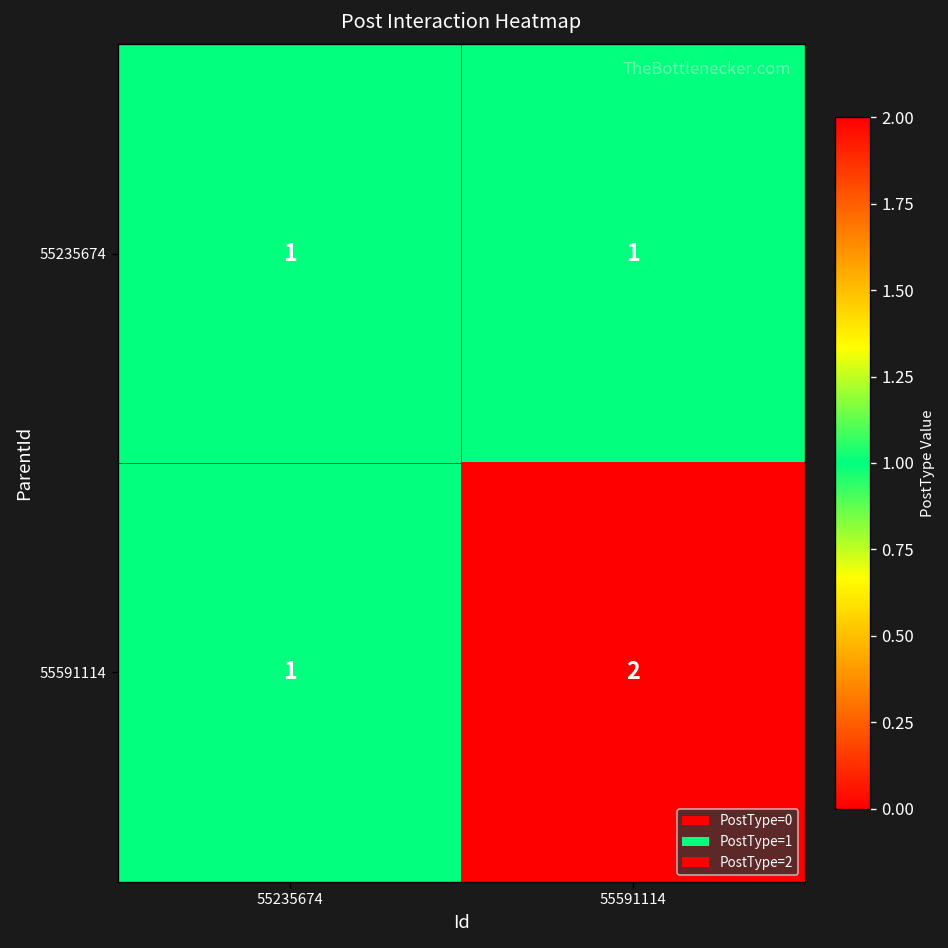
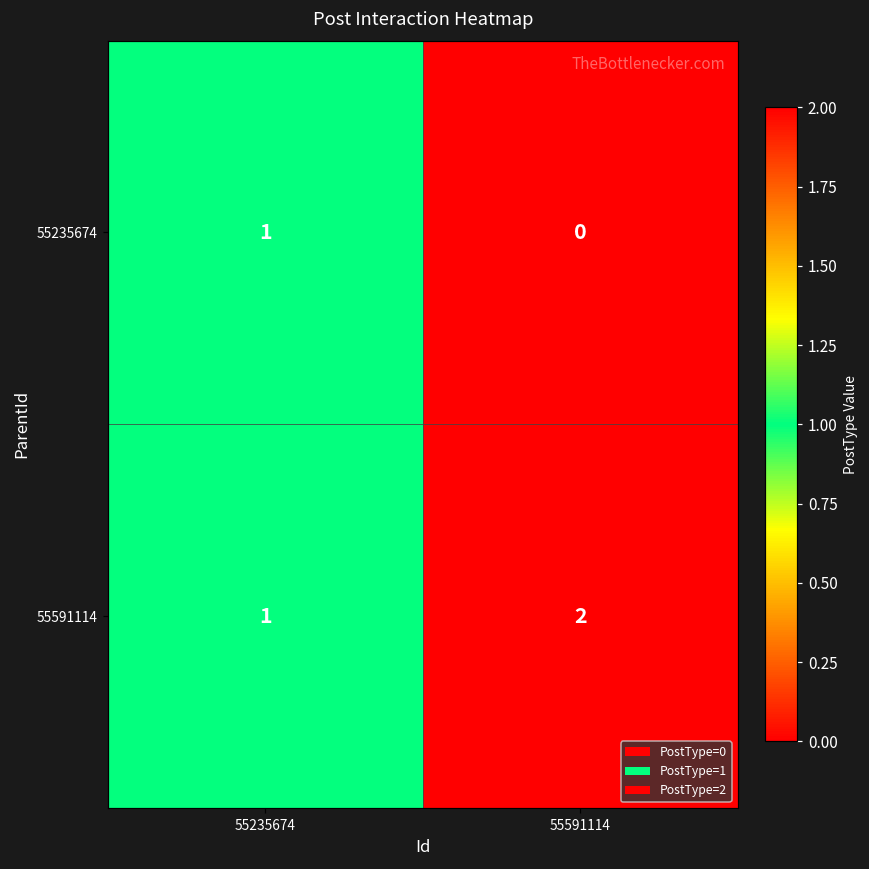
  {
    "55235674": {
      "55235674": 1,
-     "55591114": 1
+     "55591114": 0
    },
    "55591114": {
      "55235674": 1,
      "55591114": 2
    }
  }
